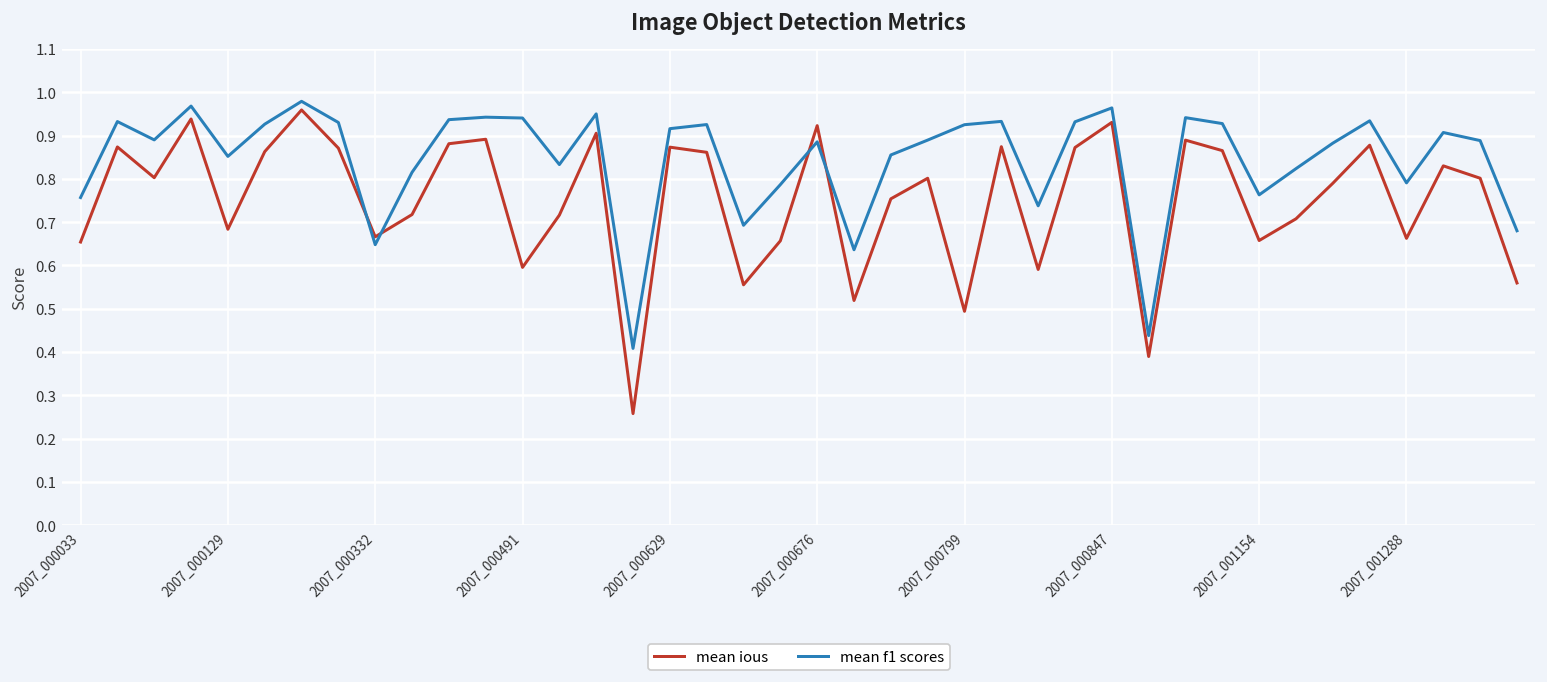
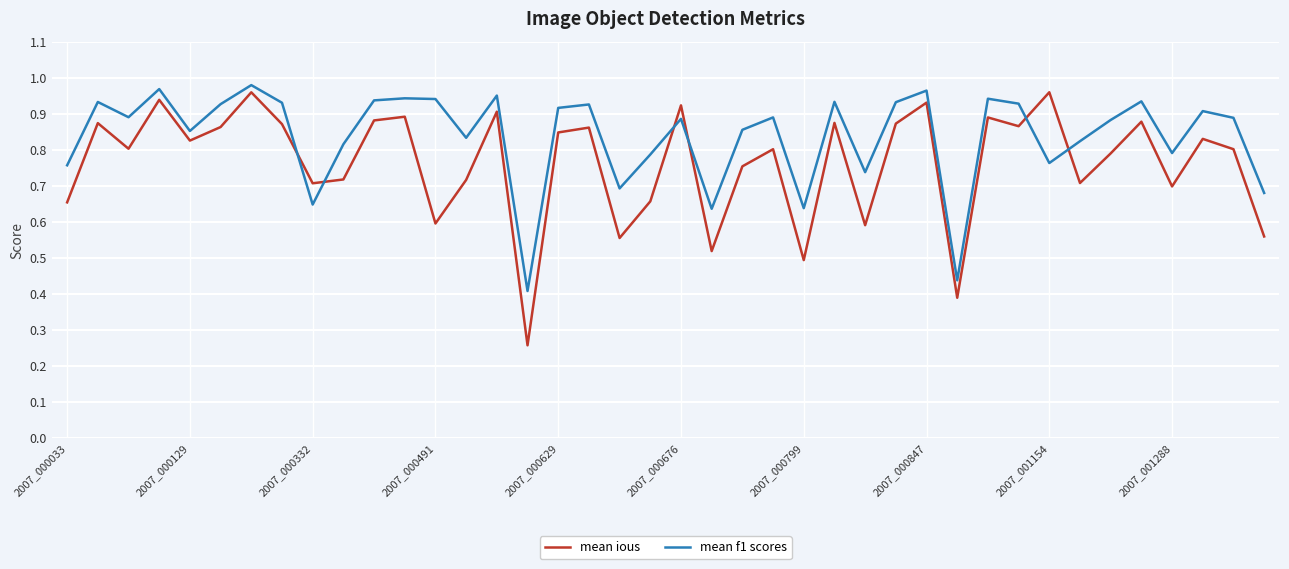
  {
    "mean ious": {
      "2007_000033": 0.65,
-     "2007_000129": 0.68,
-     "2007_000332": 0.67,
+     "2007_000129": 0.83,
+     "2007_000332": 0.71,
      "2007_000491": 0.60,
-     "2007_000629": 0.87,
+     "2007_000629": 0.85,
      "2007_000676": 0.92,
      "2007_000799": 0.49,
      "2007_000847": 0.93,
-     "2007_001154": 0.66,
-     "2007_001288": 0.66
+     "2007_001154": 0.96,
+     "2007_001288": 0.70
    },
    "mean f1 scores": {
      "2007_000033": 0.76,
      "2007_000129": 0.85,
      "2007_000332": 0.65,
      "2007_000491": 0.94,
      "2007_000629": 0.92,
      "2007_000676": 0.89,
-     "2007_000799": 0.93,
+     "2007_000799": 0.64,
      "2007_000847": 0.96,
      "2007_001154": 0.76,
      "2007_001288": 0.79
    }
  }
